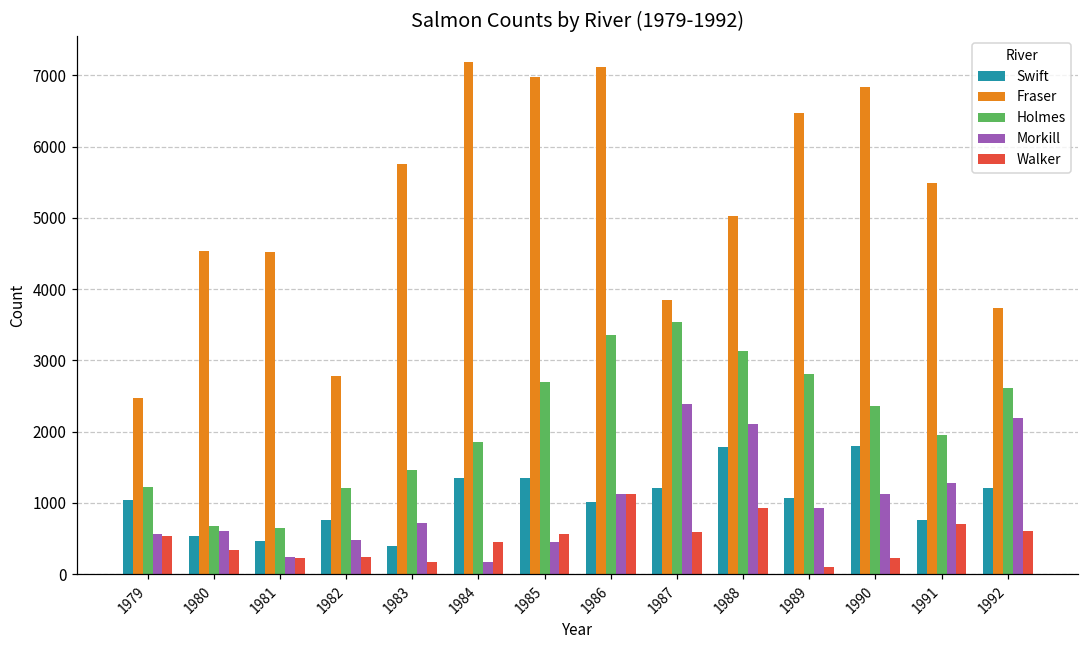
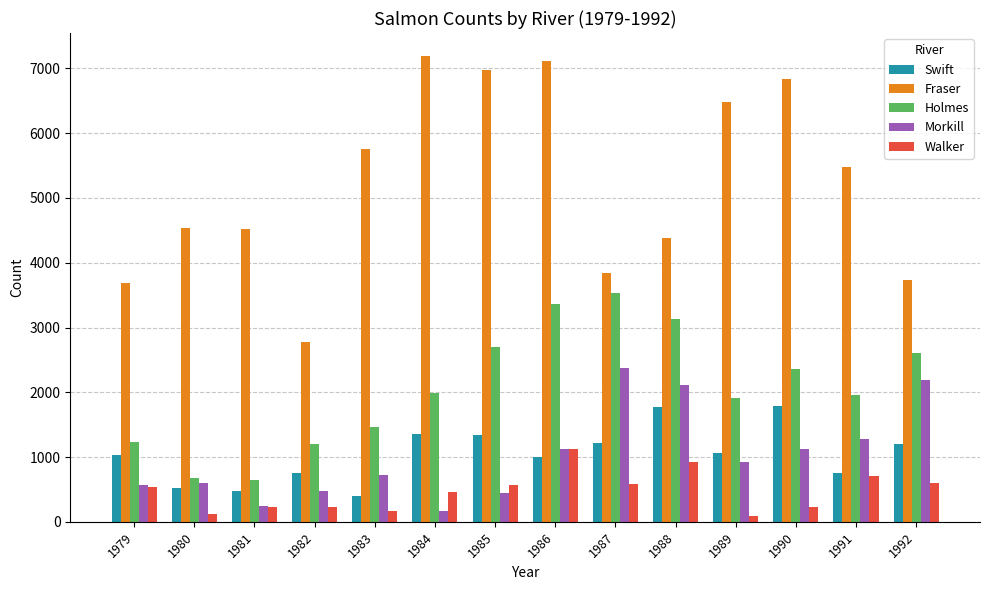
  {
    "Swift": {
      "1979": 1000,
      "1980": 500,
      "1981": 500,
      "1982": 800,
      "1983": 400,
      "1984": 1400,
      "1985": 1300,
      "1986": 1000,
      "1987": 1200,
      "1988": 1800,
      "1989": 1100,
      "1990": 1800,
      "1991": 800,
      "1992": 1200
    },
    "Fraser": {
-     "1979": 2500,
+     "1979": 3700,
      "1980": 4500,
      "1981": 4500,
      "1982": 2800,
      "1983": 5800,
      "1984": 7200,
      "1985": 7000,
      "1986": 7100,
      "1987": 3800,
-     "1988": 5000,
+     "1988": 4400,
      "1989": 6500,
      "1990": 6800,
      "1991": 5500,
      "1992": 3700
    },
    "Holmes": {
      "1979": 1200,
      "1980": 700,
      "1981": 700,
      "1982": 1200,
      "1983": 1500,
-     "1984": 1900,
+     "1984": 2000,
      "1985": 2700,
      "1986": 3400,
      "1987": 3500,
      "1988": 3100,
-     "1989": 2800,
+     "1989": 1900,
      "1990": 2400,
      "1991": 2000,
      "1992": 2600
    },
    "Morkill": {
      "1979": 600,
      "1980": 600,
      "1981": 200,
      "1982": 500,
      "1983": 700,
      "1984": 200,
      "1985": 400,
      "1986": 1100,
      "1987": 2400,
      "1988": 2100,
      "1989": 900,
      "1990": 1100,
      "1991": 1300,
      "1992": 2200
    },
    "Walker": {
      "1979": 500,
-     "1980": 300,
+     "1980": 100,
      "1981": 200,
      "1982": 200,
      "1983": 200,
      "1984": 500,
      "1985": 600,
      "1986": 1100,
      "1987": 600,
      "1988": 900,
      "1989": 100,
      "1990": 200,
      "1991": 700,
      "1992": 600
    }
  }
